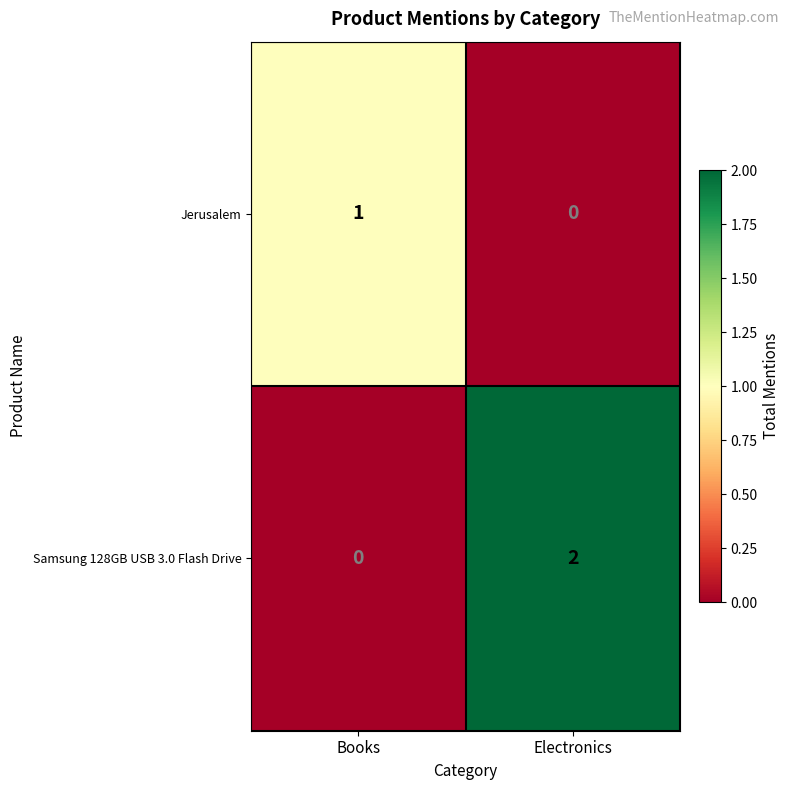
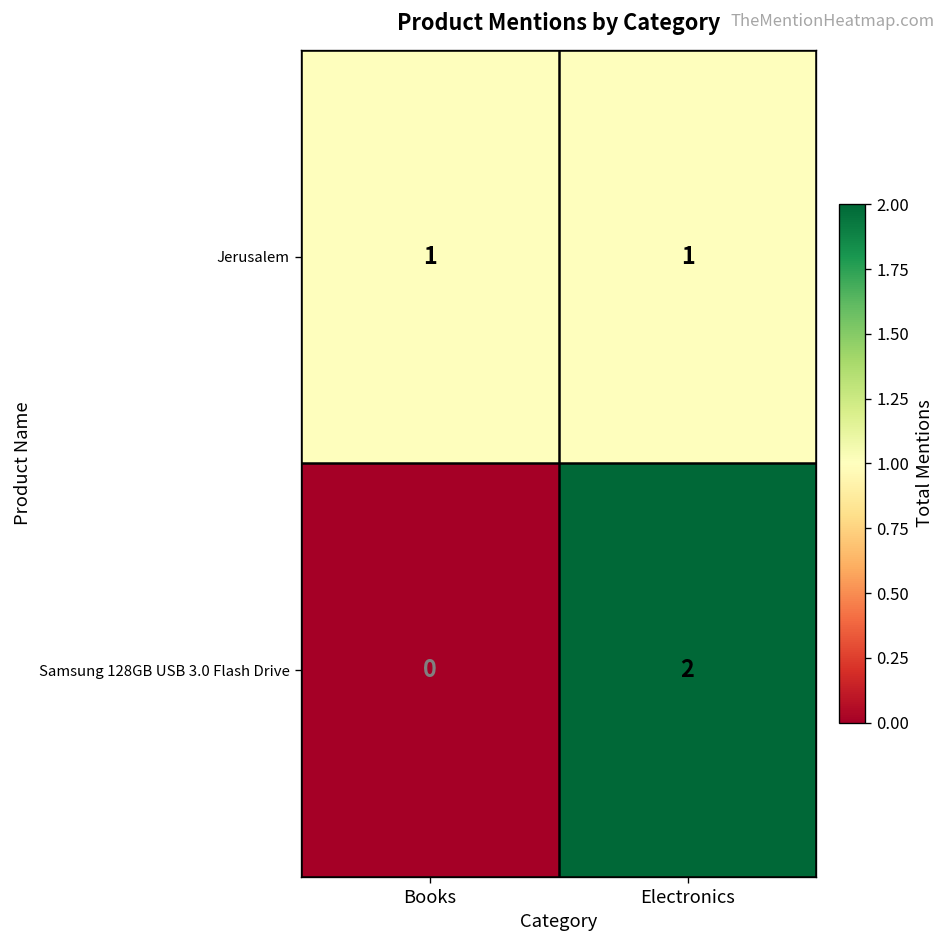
  {
    "Jerusalem": {
      "Books": 1,
-     "Electronics": 0
+     "Electronics": 1
    },
    "Samsung 128GB USB 3.0 Flash Drive": {
      "Books": 0,
      "Electronics": 2
    }
  }
